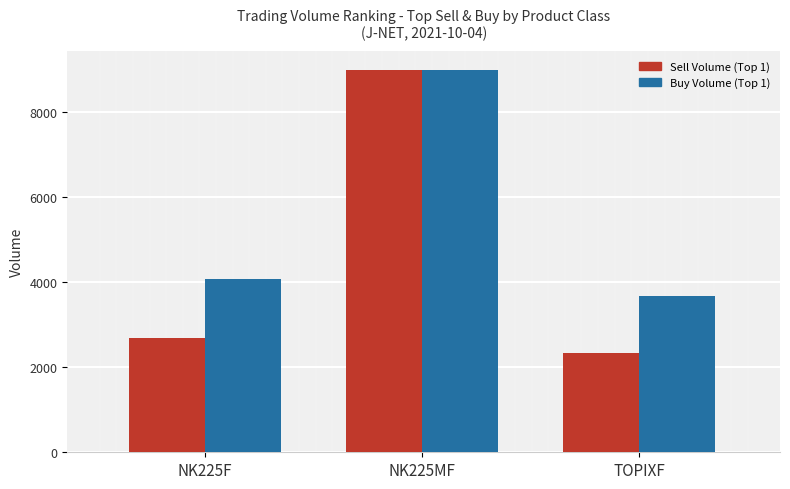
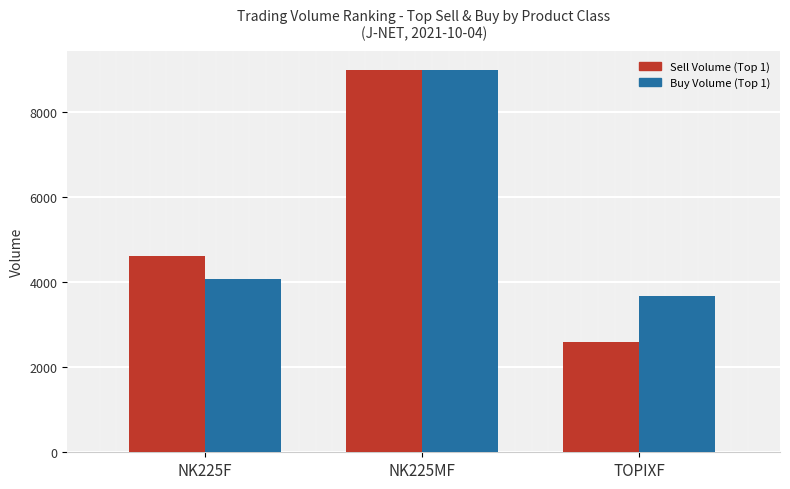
  {
    "Sell Volume (Top 1)": {
-     "NK225F": 2700,
+     "NK225F": 4600,
      "NK225MF": 9000,
-     "TOPIXF": 2300
+     "TOPIXF": 2600
    },
    "Buy Volume (Top 1)": {
      "NK225F": 4100,
      "NK225MF": 9000,
      "TOPIXF": 3700
    }
  }
